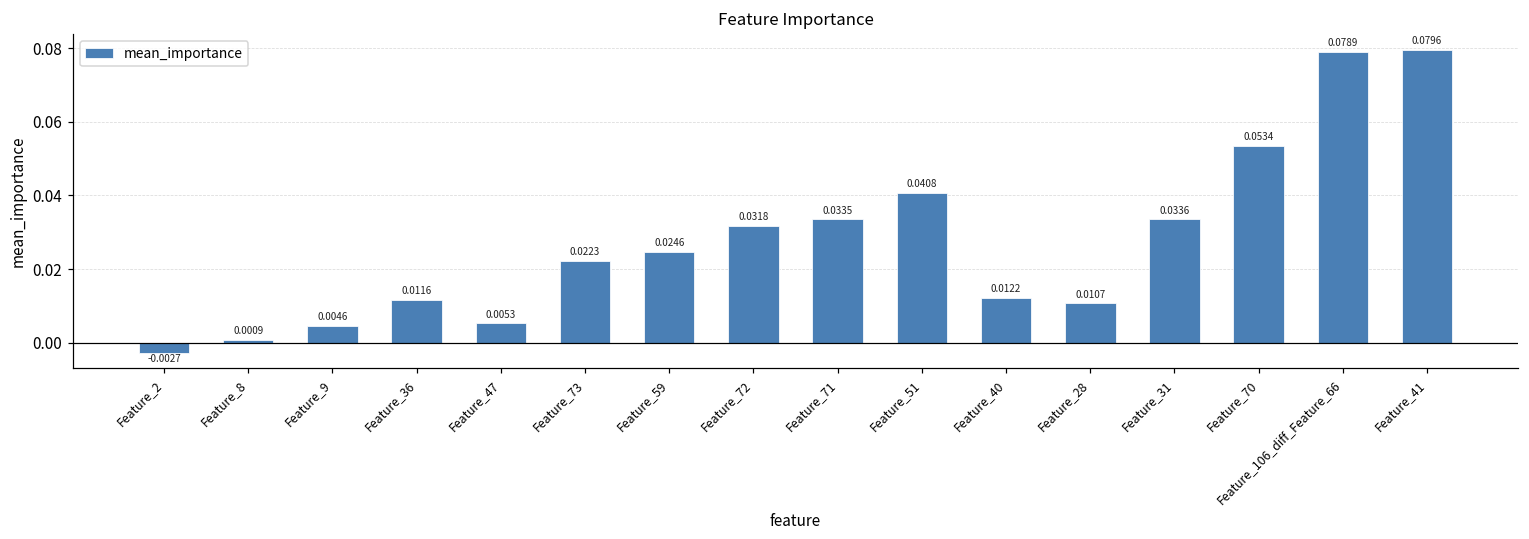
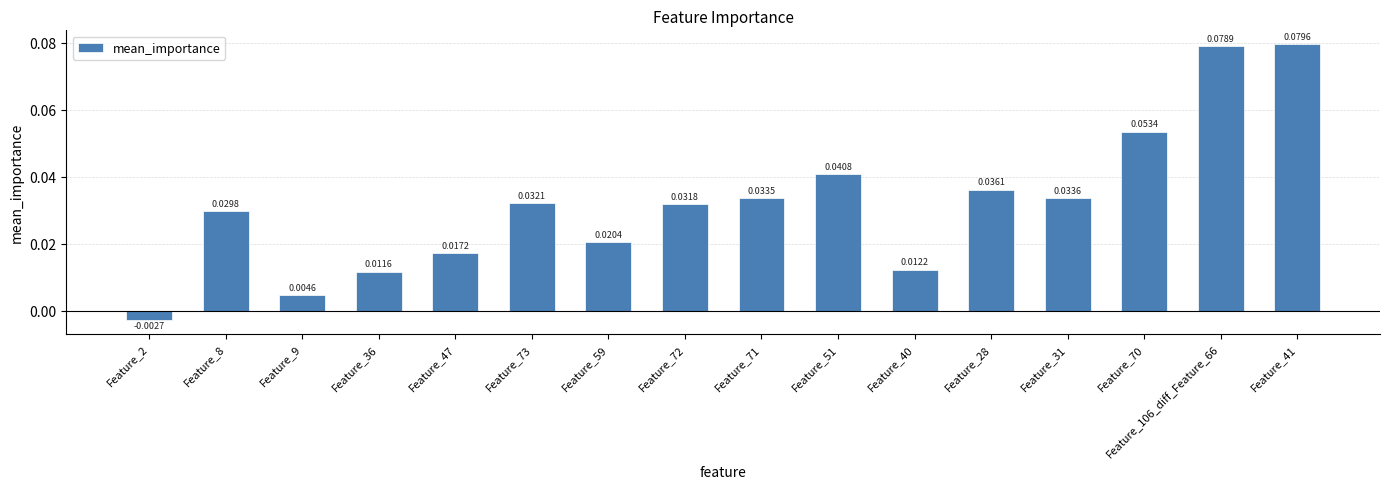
  {
    "Feature_2": -0.0027,
-   "Feature_8": 0.0009,
+   "Feature_8": 0.0298,
    "Feature_9": 0.0046,
    "Feature_36": 0.0116,
-   "Feature_47": 0.0053,
-   "Feature_73": 0.0223,
-   "Feature_59": 0.0246,
+   "Feature_47": 0.0172,
+   "Feature_73": 0.0321,
+   "Feature_59": 0.0204,
    "Feature_72": 0.0318,
    "Feature_71": 0.0335,
    "Feature_51": 0.0408,
    "Feature_40": 0.0122,
-   "Feature_28": 0.0107,
+   "Feature_28": 0.0361,
    "Feature_31": 0.0336,
    "Feature_70": 0.0534,
    "Feature_106_diff_Feature_66": 0.0789,
    "Feature_41": 0.0796
  }
